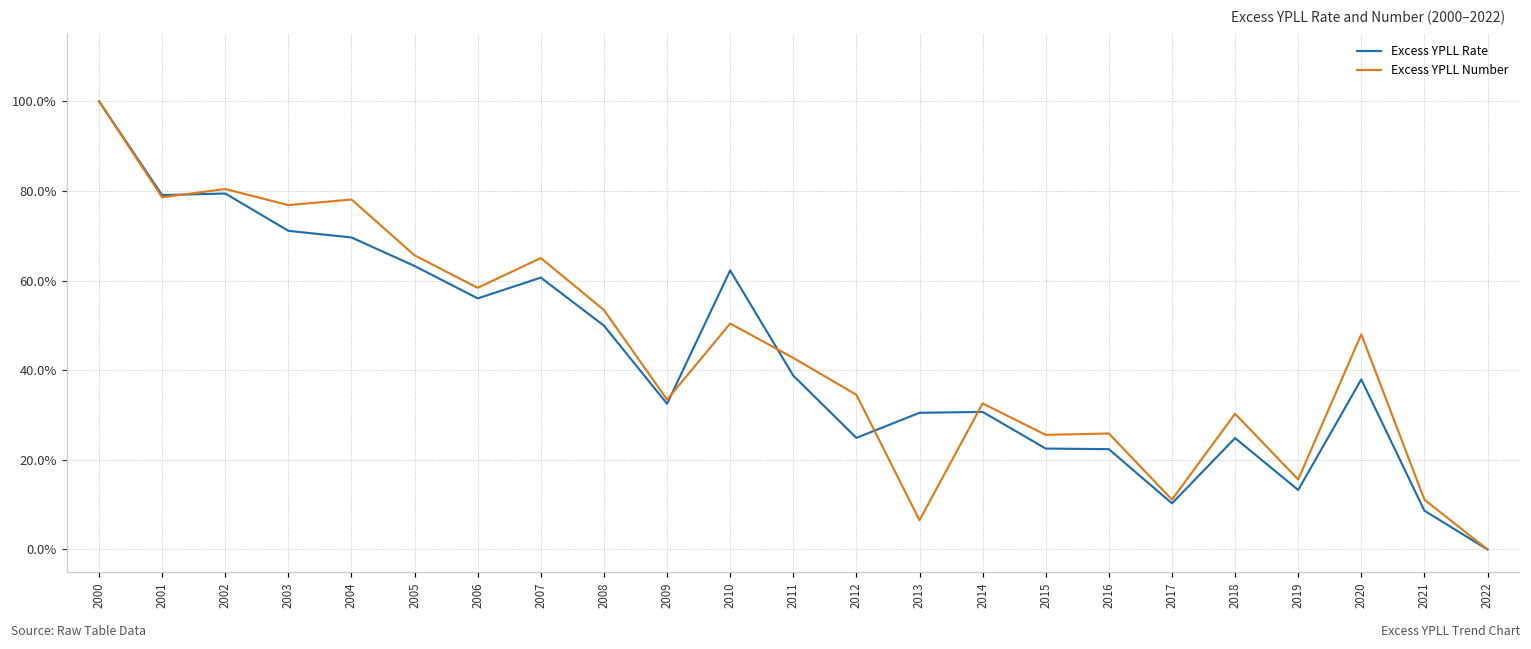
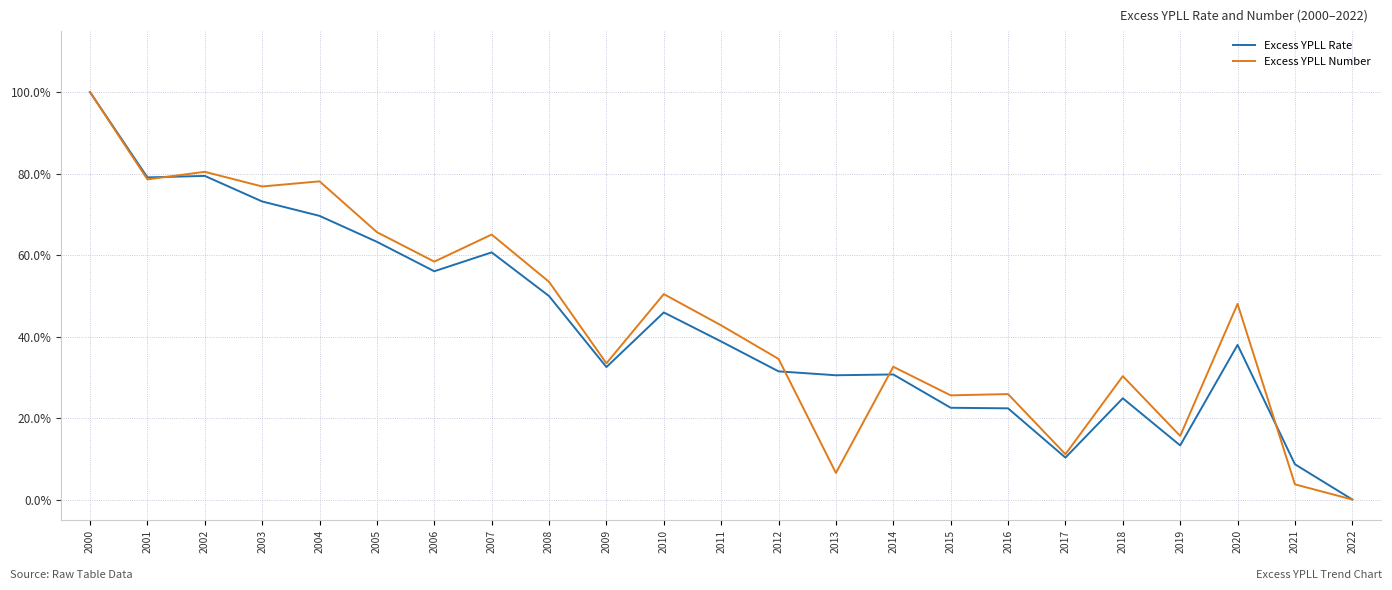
  {
    "Excess YPLL Rate": {
      "2002": "79%",
-     "2003": "71%",
+     "2003": "73%",
      "2004": "70%",
      "2005": "63%",
      "2006": "56%",
      "2007": "61%",
      "2008": "50%",
      "2009": "33%",
-     "2010": "62%",
+     "2010": "46%",
      "2011": "39%",
-     "2012": "25%",
+     "2012": "31%",
      "2013": "31%",
      "2014": "31%",
      "2015": "23%",
      "2016": "22%",
      "2017": "10%",
      "2018": "25%",
      "2019": "13%",
      "2020": "38%",
      "2021": "9%"
    },
    "Excess YPLL Number": {
      "2002": "80%",
      "2003": "77%",
      "2004": "78%",
      "2005": "66%",
      "2006": "58%",
      "2007": "65%",
      "2008": "53%",
      "2009": "33%",
      "2010": "50%",
      "2011": "43%",
      "2012": "35%",
      "2013": "7%",
      "2014": "33%",
      "2015": "26%",
      "2016": "26%",
      "2017": "11%",
      "2018": "30%",
      "2019": "16%",
      "2020": "48%",
-     "2021": "11%"
+     "2021": "4%"
    }
  }
